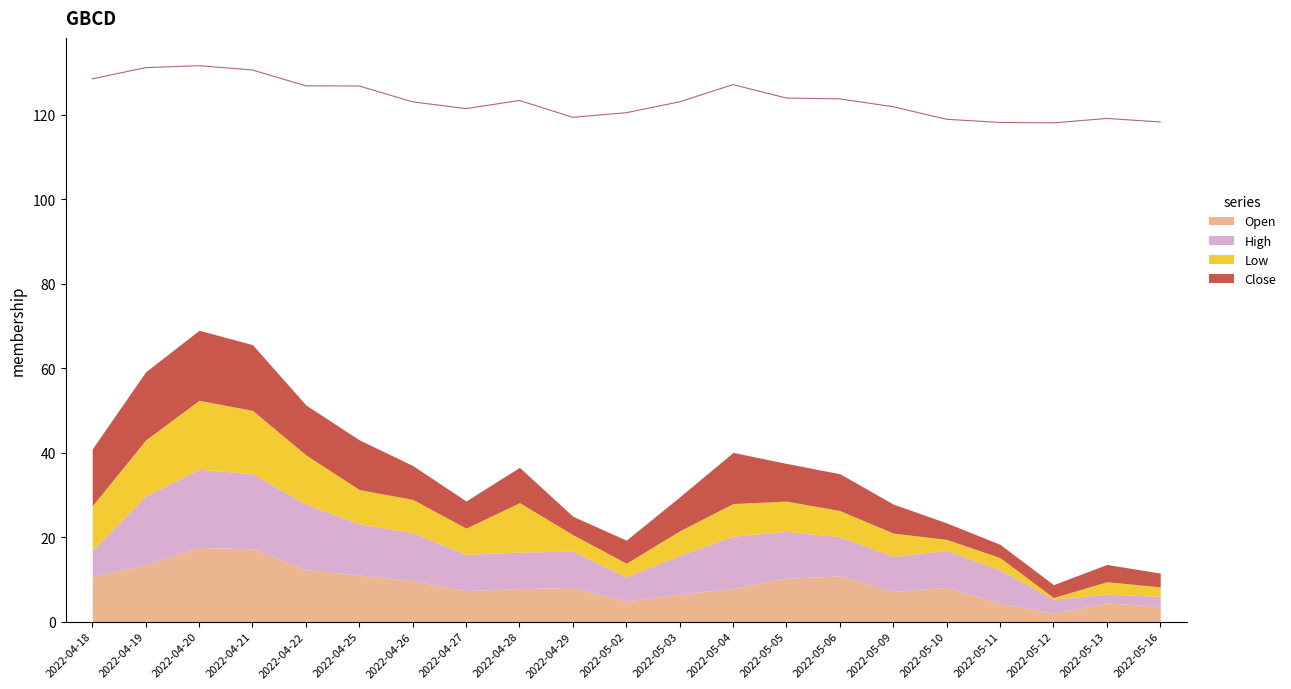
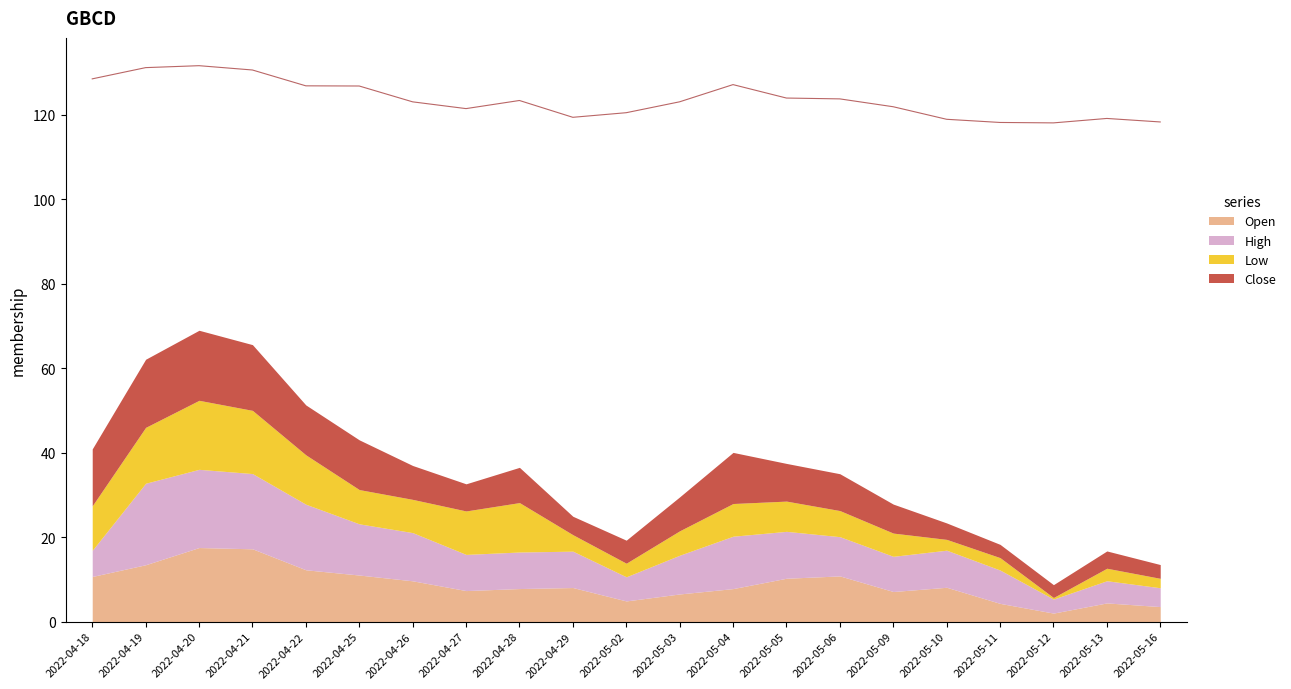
  {
    "Open": {
      "2022-04-18": 11,
      "2022-04-19": 13,
      "2022-04-20": 18,
      "2022-04-21": 17,
      "2022-04-22": 12,
      "2022-04-25": 11,
      "2022-04-26": 10,
      "2022-04-27": 7,
      "2022-04-28": 8,
      "2022-04-29": 8,
      "2022-05-02": 5,
      "2022-05-03": 7,
      "2022-05-04": 8,
      "2022-05-05": 10,
      "2022-05-06": 11,
      "2022-05-09": 7,
      "2022-05-10": 8,
      "2022-05-11": 4,
      "2022-05-12": 2,
      "2022-05-13": 4,
      "2022-05-16": 4
    },
    "High": {
      "2022-04-18": 6,
-     "2022-04-19": 16,
+     "2022-04-19": 19,
      "2022-04-20": 19,
      "2022-04-21": 18,
      "2022-04-22": 16,
      "2022-04-25": 12,
      "2022-04-26": 11,
      "2022-04-27": 9,
      "2022-04-28": 9,
      "2022-04-29": 9,
      "2022-05-02": 6,
      "2022-05-03": 9,
      "2022-05-04": 12,
      "2022-05-05": 11,
      "2022-05-06": 9,
      "2022-05-09": 8,
      "2022-05-10": 9,
      "2022-05-11": 8,
-     "2022-05-13": 2,
-     "2022-05-16": 2
+     "2022-05-13": 5,
+     "2022-05-16": 4
    },
    "Low": {
      "2022-04-18": 11,
      "2022-04-19": 13,
      "2022-04-20": 16,
      "2022-04-21": 15,
      "2022-04-22": 12,
      "2022-04-25": 8,
      "2022-04-26": 8,
-     "2022-04-27": 6,
+     "2022-04-27": 10,
      "2022-04-28": 12,
      "2022-04-29": 4,
      "2022-05-02": 3,
      "2022-05-03": 6,
      "2022-05-04": 8,
      "2022-05-05": 7,
      "2022-05-06": 6,
      "2022-05-09": 6,
      "2022-05-10": 3,
      "2022-05-11": 3,
      "2022-05-13": 3,
      "2022-05-16": 2
    }
  }
